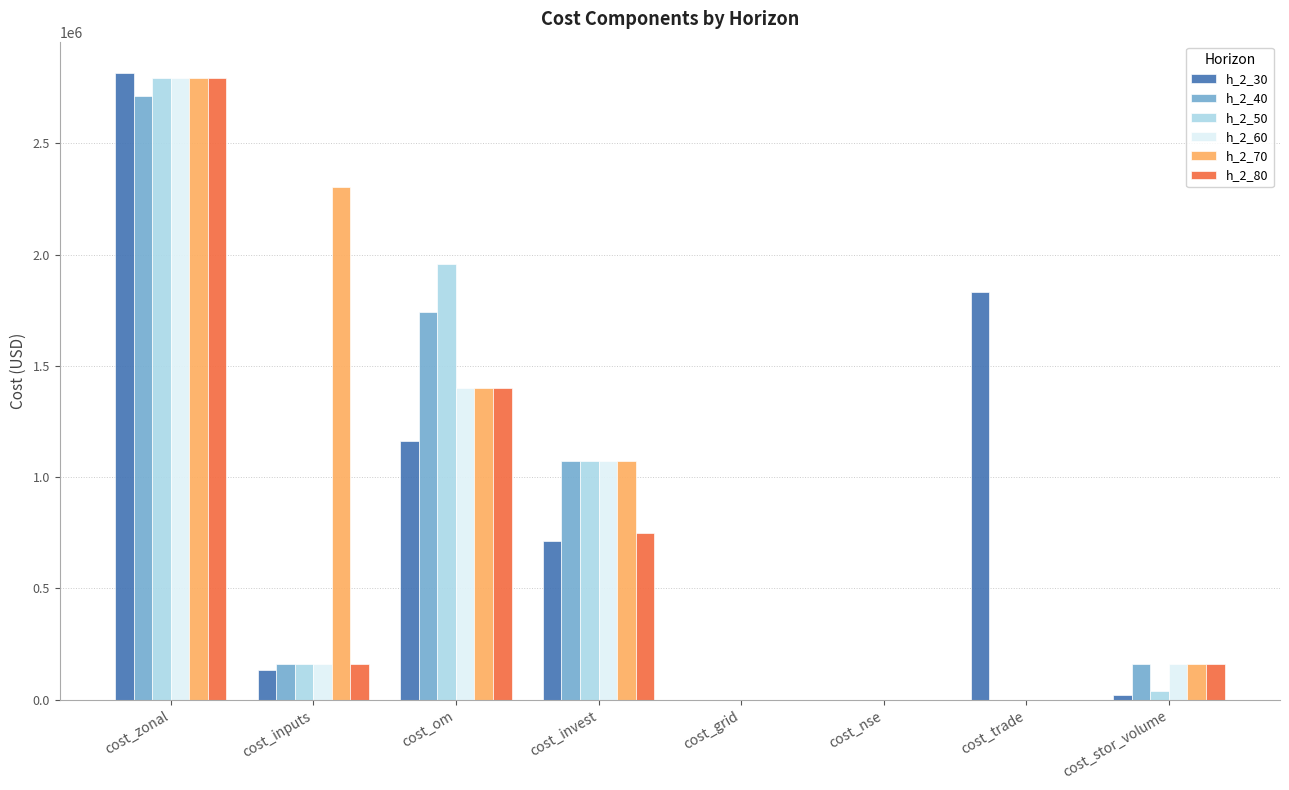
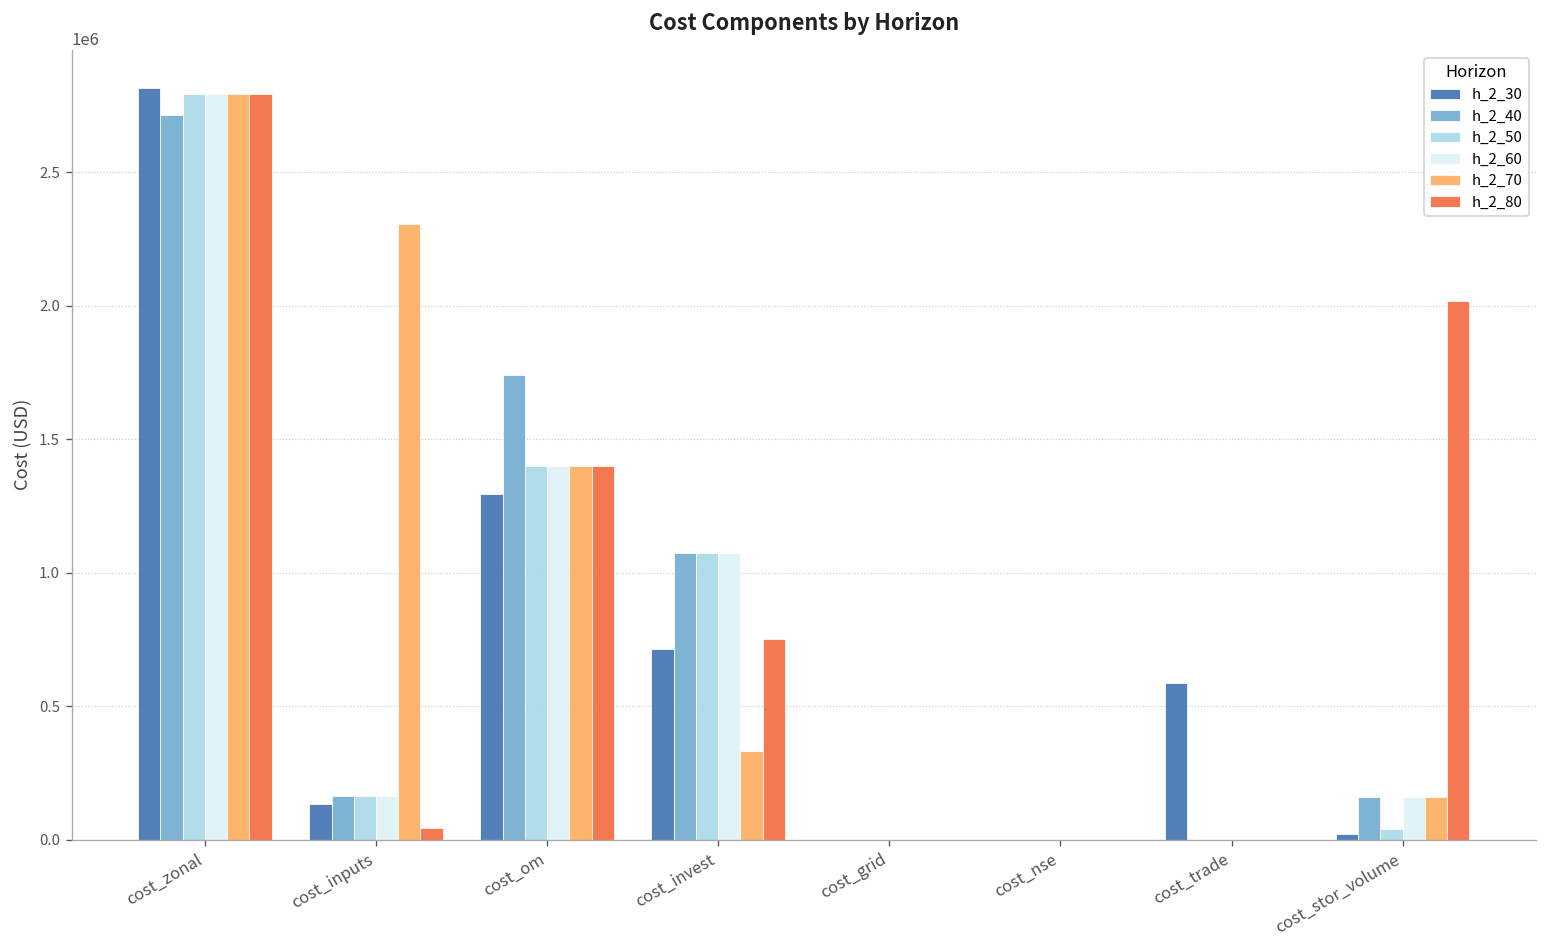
  {
    "h_2_30": {
      "cost_zonal": 2820000,
      "cost_inputs": 130000,
-     "cost_om": 1160000,
+     "cost_om": 1290000,
      "cost_invest": 710000,
      "cost_grid": 0,
      "cost_nse": 0,
-     "cost_trade": 1830000,
+     "cost_trade": 590000,
      "cost_stor_volume": 20000
    },
    "h_2_40": {
      "cost_zonal": 2710000,
      "cost_inputs": 160000,
      "cost_om": 1740000,
      "cost_invest": 1070000,
      "cost_grid": 0,
      "cost_nse": 0,
      "cost_trade": 0,
      "cost_stor_volume": 160000
    },
    "h_2_50": {
      "cost_zonal": 2790000,
      "cost_inputs": 160000,
-     "cost_om": 1960000,
+     "cost_om": 1400000,
      "cost_invest": 1070000,
      "cost_grid": 0,
      "cost_nse": 0,
      "cost_trade": 0,
      "cost_stor_volume": 40000
    },
    "h_2_60": {
      "cost_zonal": 2790000,
      "cost_inputs": 160000,
      "cost_om": 1400000,
      "cost_invest": 1070000,
      "cost_grid": 0,
      "cost_nse": 0,
      "cost_trade": 0,
      "cost_stor_volume": 160000
    },
    "h_2_70": {
      "cost_zonal": 2790000,
      "cost_inputs": 2310000,
      "cost_om": 1400000,
-     "cost_invest": 1070000,
+     "cost_invest": 330000,
      "cost_grid": 0,
      "cost_nse": 0,
      "cost_trade": 0,
      "cost_stor_volume": 160000
    },
    "h_2_80": {
      "cost_zonal": 2790000,
-     "cost_inputs": 160000,
+     "cost_inputs": 40000,
      "cost_om": 1400000,
      "cost_invest": 750000,
      "cost_grid": 0,
      "cost_nse": 0,
      "cost_trade": 0,
-     "cost_stor_volume": 160000
+     "cost_stor_volume": 2020000
    }
  }
